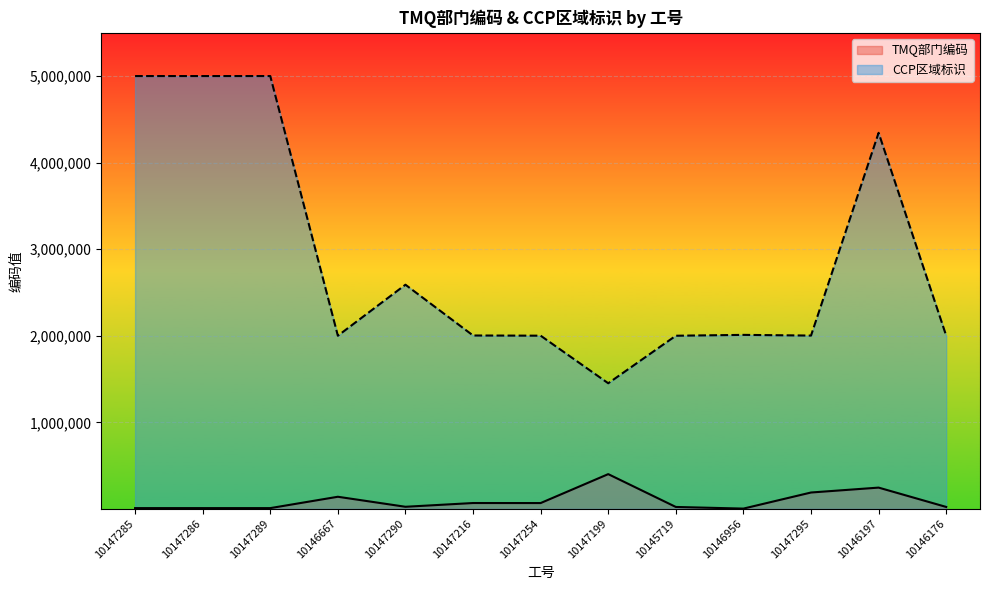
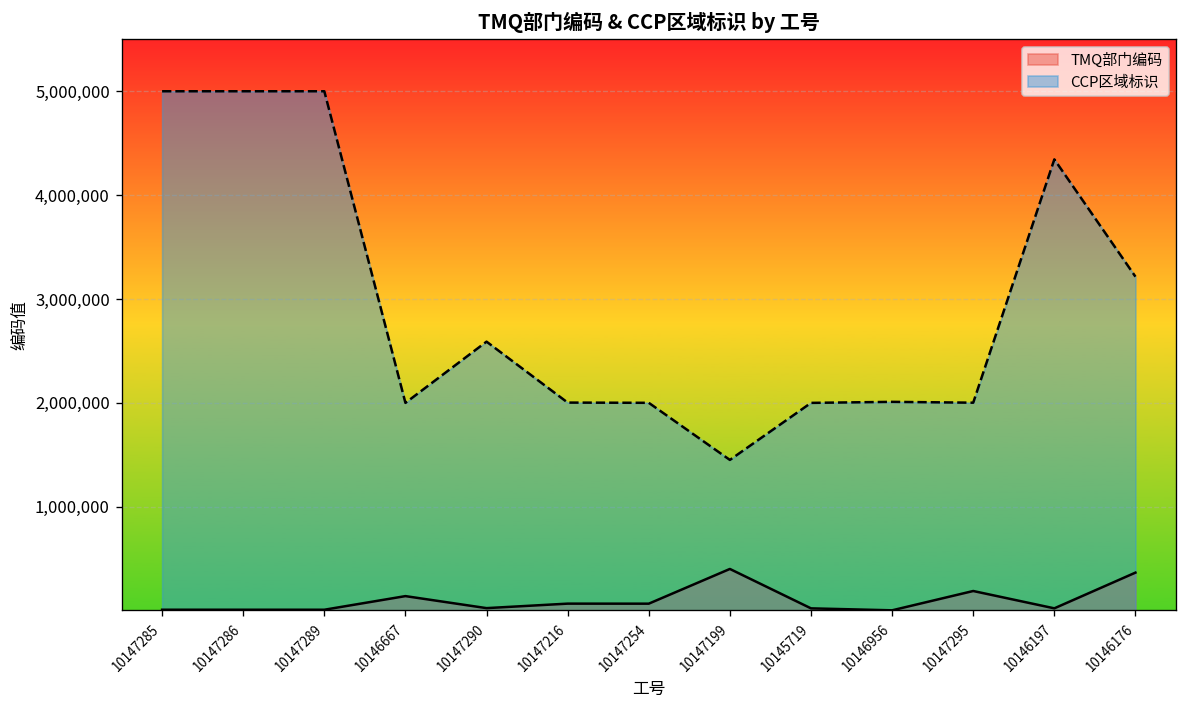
  {
    "TMQ部门编码": {
      "10147285": "0",
      "10147286": "0",
      "10147289": "0",
      "10146667": "100,000",
      "10147290": "0",
      "10147216": "100,000",
      "10147254": "100,000",
      "10147199": "400,000",
      "10145719": "0",
      "10146956": "0",
      "10147295": "200,000",
-     "10146197": "200,000",
-     "10146176": "0"
+     "10146197": "0",
+     "10146176": "400,000"
    },
    "CCP区域标识": {
      "10147285": "5,000,000",
      "10147286": "5,000,000",
      "10147289": "5,000,000",
      "10146667": "2,000,000",
      "10147290": "2,600,000",
      "10147216": "2,000,000",
      "10147254": "2,000,000",
      "10147199": "1,500,000",
      "10145719": "2,000,000",
      "10146956": "2,000,000",
      "10147295": "2,000,000",
      "10146197": "4,300,000",
-     "10146176": "2,000,000"
+     "10146176": "3,200,000"
    }
  }
